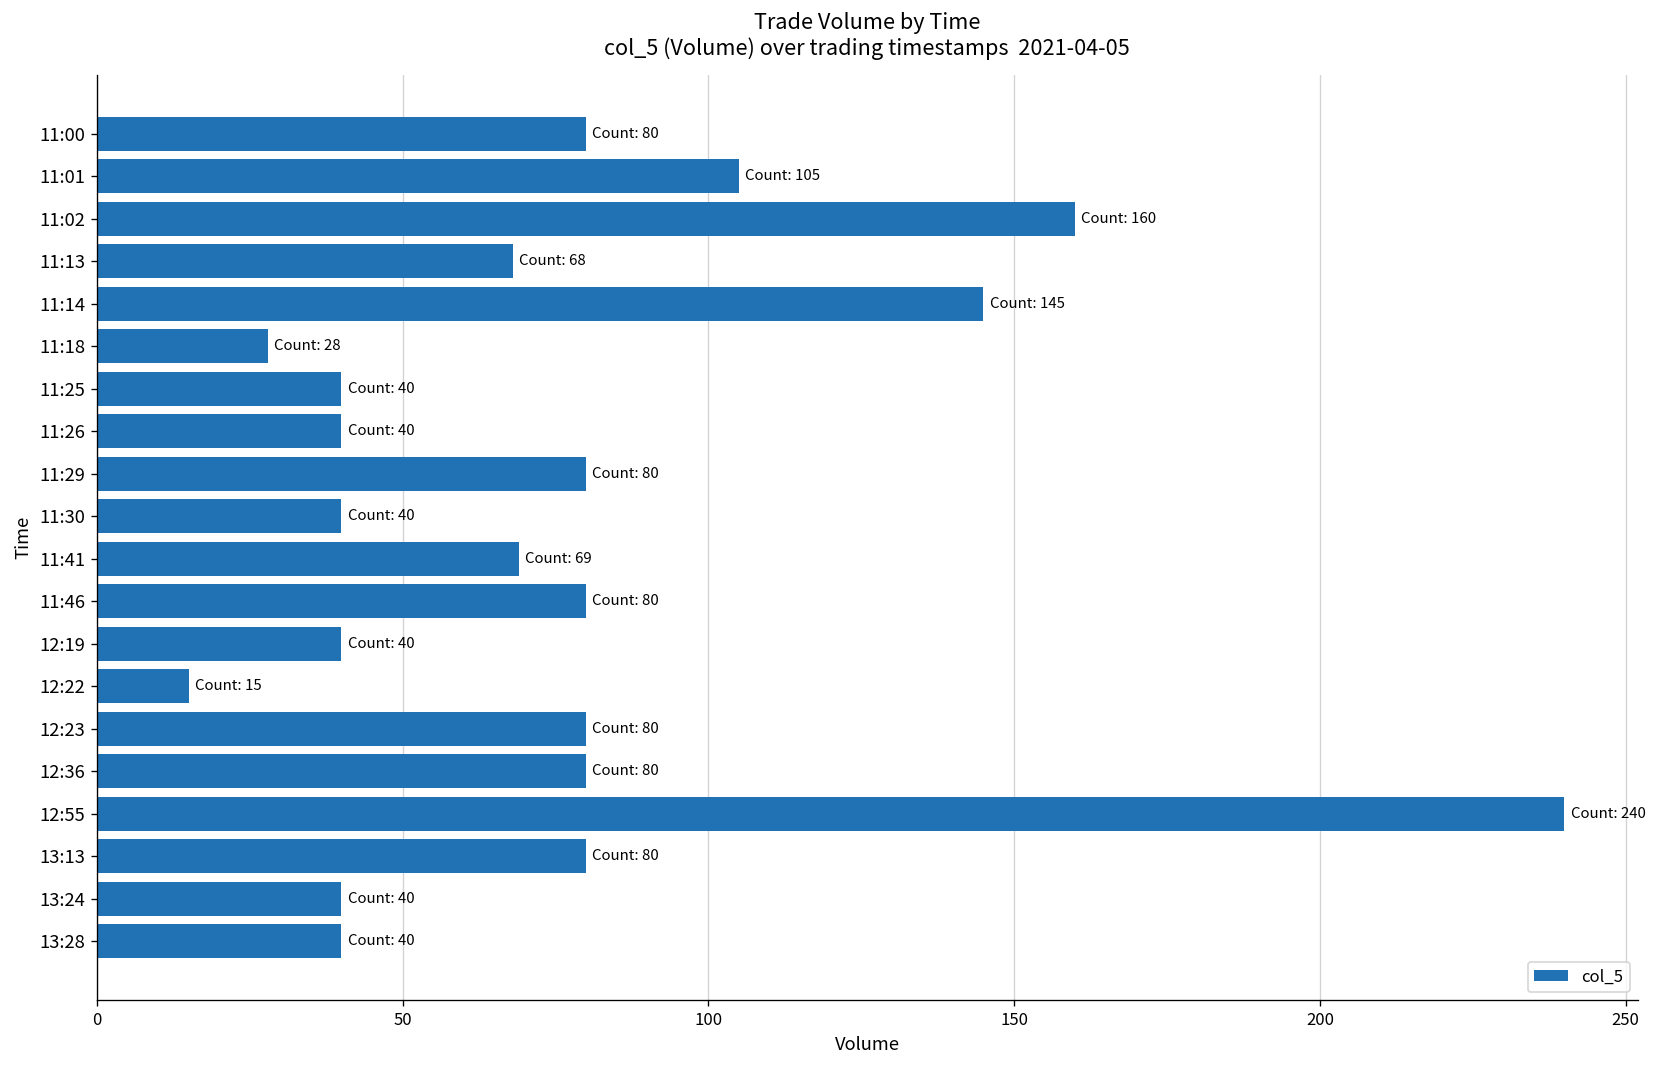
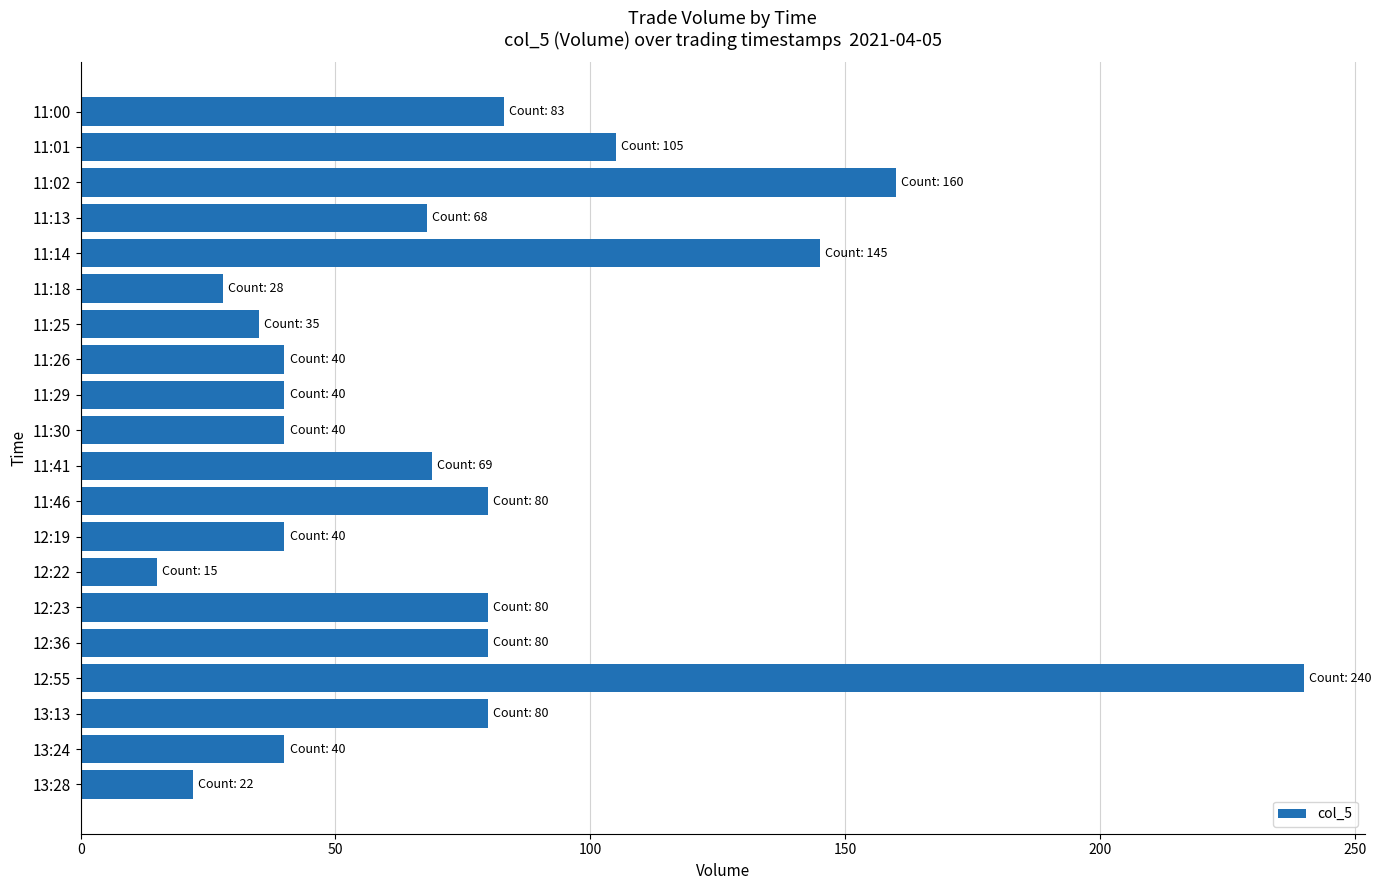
  {
-   "11:00": 80,
+   "11:00": 83,
    "11:01": 105,
    "11:02": 160,
    "11:13": 68,
    "11:14": 145,
    "11:18": 28,
-   "11:25": 40,
+   "11:25": 35,
    "11:26": 40,
-   "11:29": 80,
+   "11:29": 40,
    "11:30": 40,
    "11:41": 69,
    "11:46": 80,
    "12:19": 40,
    "12:22": 15,
    "12:23": 80,
    "12:36": 80,
    "12:55": 240,
    "13:13": 80,
    "13:24": 40,
-   "13:28": 40
+   "13:28": 22
  }
